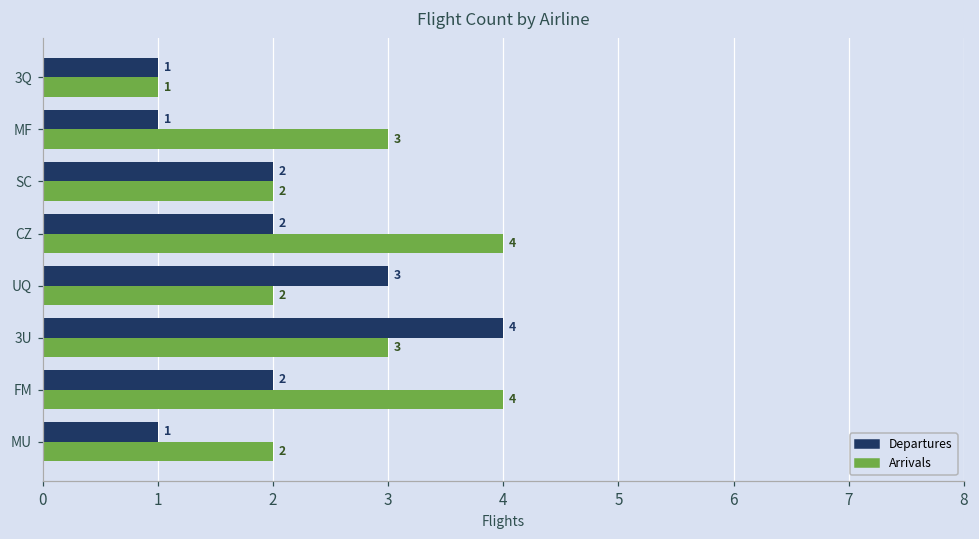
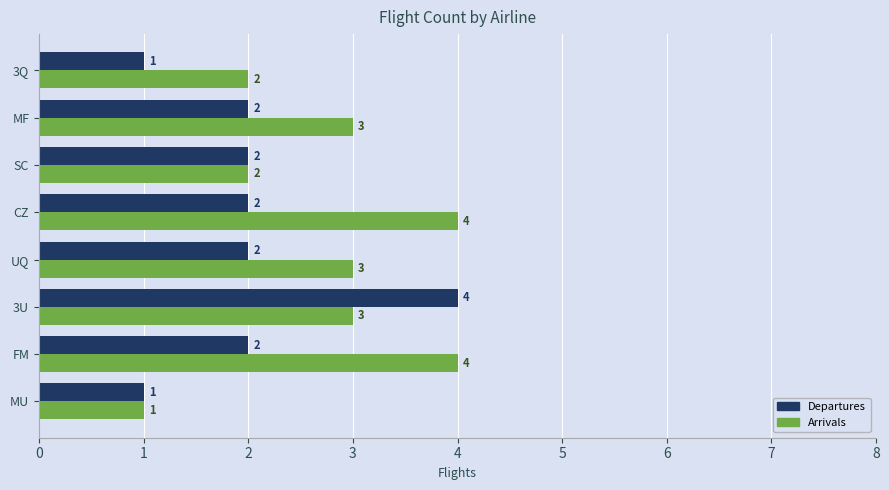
  {
    "Departures": {
      "3Q": 1,
-     "MF": 1,
+     "MF": 2,
      "SC": 2,
      "CZ": 2,
-     "UQ": 3,
+     "UQ": 2,
      "3U": 4,
      "FM": 2,
      "MU": 1
    },
    "Arrivals": {
-     "3Q": 1,
+     "3Q": 2,
      "MF": 3,
      "SC": 2,
      "CZ": 4,
-     "UQ": 2,
+     "UQ": 3,
      "3U": 3,
      "FM": 4,
-     "MU": 2
+     "MU": 1
    }
  }
